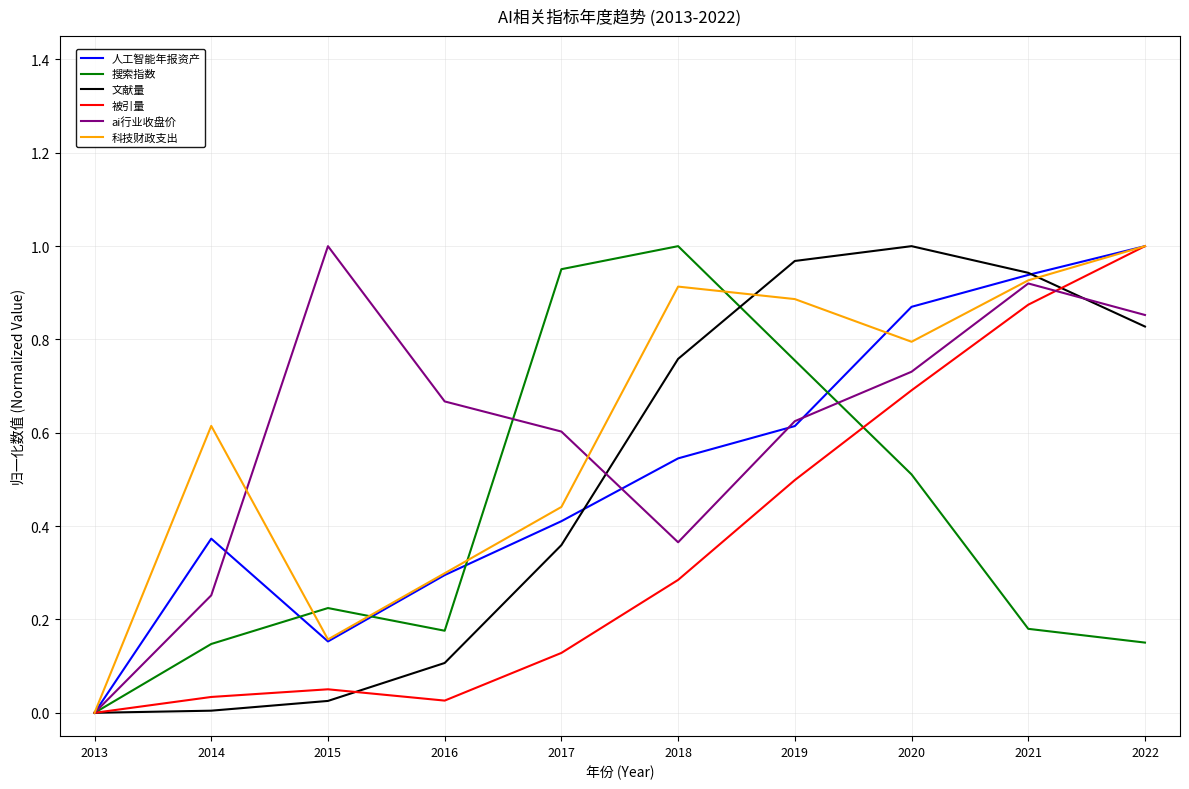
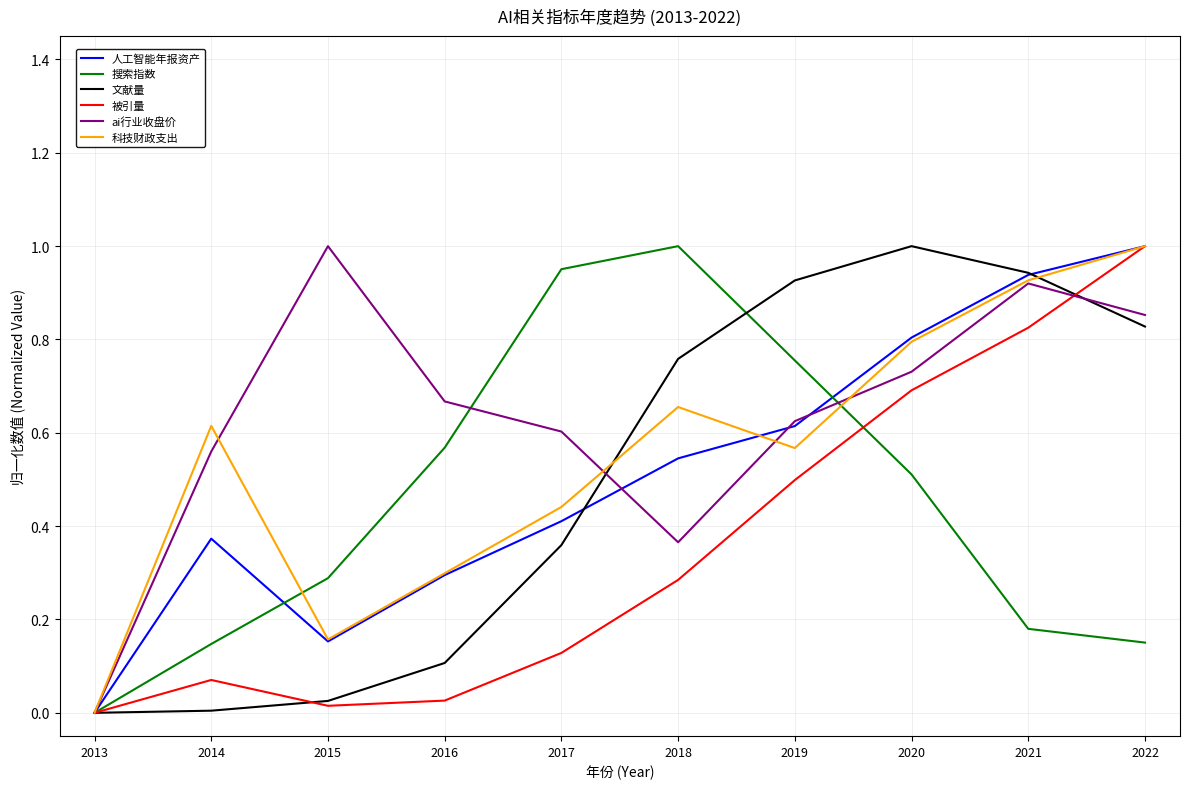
  {
    "人工智能年报资产": {
      "2014": 0.37,
      "2017": 0.41,
      "2018": 0.55,
      "2019": 0.61,
-     "2020": 0.87
+     "2020": 0.80
    },
    "搜索指数": {
      "2014": 0.15,
-     "2015": 0.22,
-     "2016": 0.18,
+     "2015": 0.29,
+     "2016": 0.57,
      "2017": 0.95,
      "2018": 1.00,
      "2019": 0.76,
      "2020": 0.51,
      "2021": 0.18,
      "2022": 0.15
    },
    "文献量": {
      "2014": 0.00,
      "2015": 0.03,
      "2016": 0.11,
      "2017": 0.36,
      "2018": 0.76,
-     "2019": 0.97,
+     "2019": 0.93,
      "2020": 1.00,
      "2022": 0.83
    },
    "被引量": {
-     "2014": 0.03,
-     "2015": 0.05,
+     "2014": 0.07,
+     "2015": 0.02,
      "2016": 0.03,
      "2017": 0.13,
      "2018": 0.28,
      "2019": 0.50,
      "2020": 0.69,
-     "2021": 0.87
+     "2021": 0.83
    },
    "ai行业收盘价": {
-     "2014": 0.25,
+     "2014": 0.56,
      "2015": 1.00,
      "2016": 0.67,
      "2017": 0.60,
      "2018": 0.37,
      "2019": 0.62,
      "2020": 0.73,
      "2021": 0.92,
      "2022": 0.85
    },
    "科技财政支出": {
      "2014": 0.61,
      "2017": 0.44,
-     "2018": 0.91,
-     "2019": 0.89,
+     "2018": 0.66,
+     "2019": 0.57,
      "2020": 0.80,
      "2021": 0.93
    }
  }
